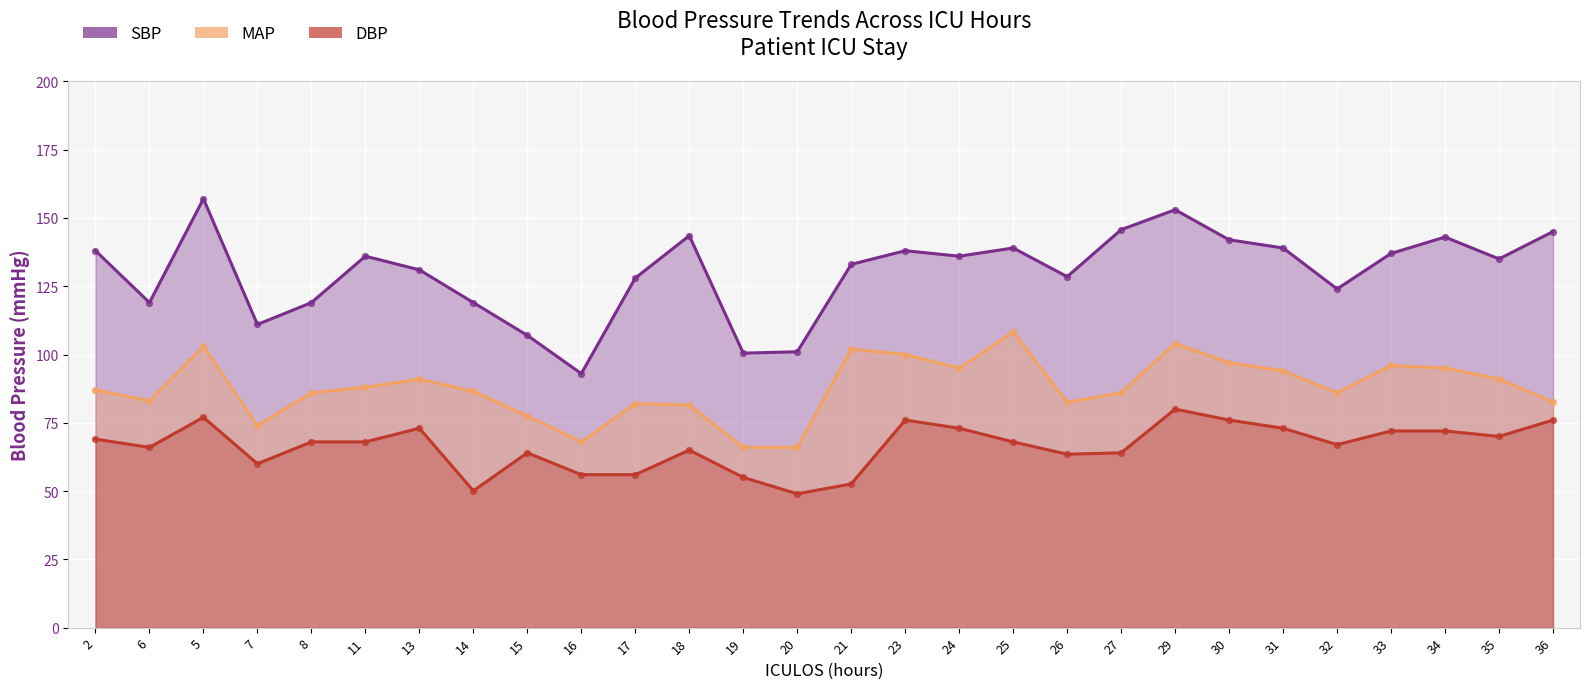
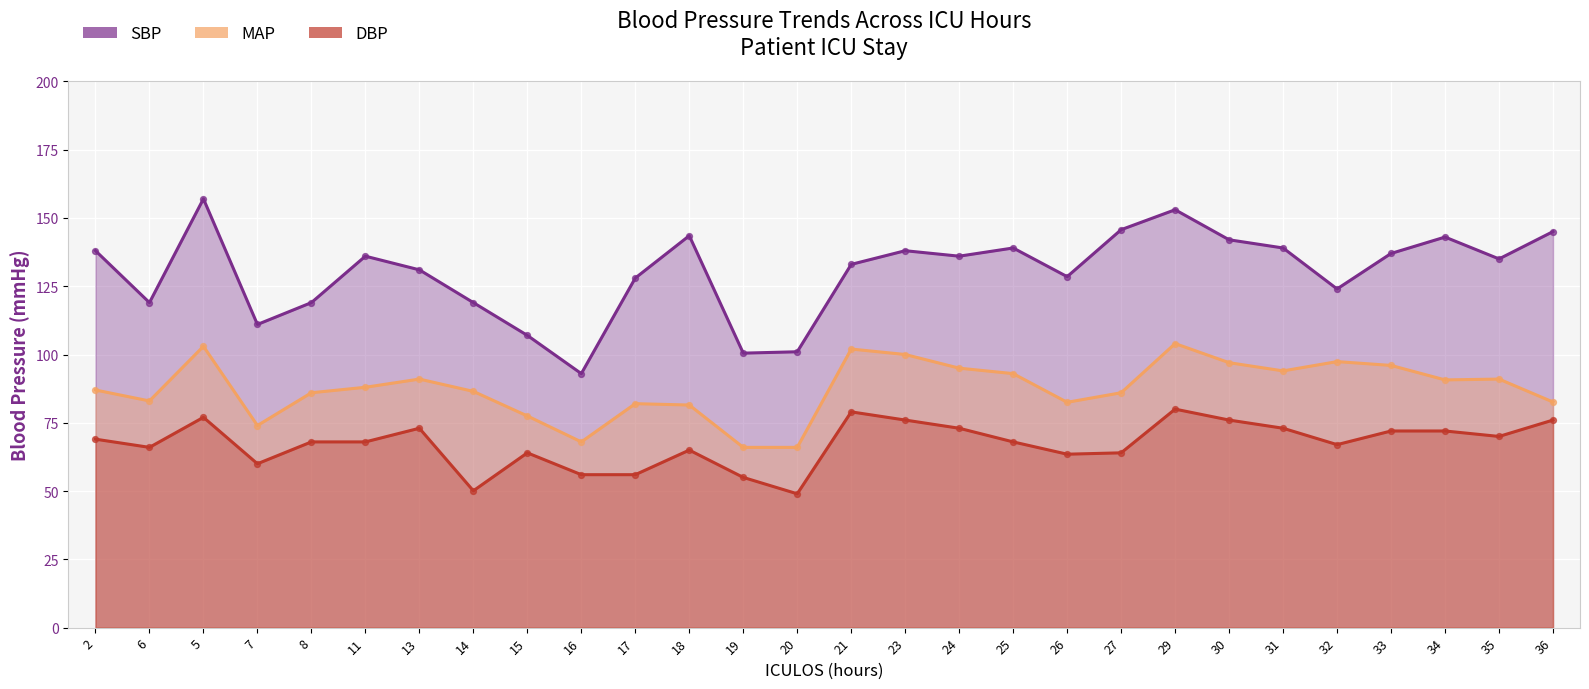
  {
    "SBP": {
      "2": 138,
      "6": 119,
      "5": 157,
      "7": 111,
      "8": 119,
      "11": 136,
      "13": 131,
      "14": 119,
      "15": 107,
      "16": 93,
      "17": 128,
      "18": 144,
      "19": 101,
      "20": 101,
      "21": 133,
      "23": 138,
      "24": 136,
      "25": 139,
      "26": 129,
      "27": 146,
      "29": 153,
      "30": 142,
      "31": 139,
      "32": 124,
      "33": 137,
      "34": 143,
      "35": 135,
      "36": 145
    },
    "MAP": {
      "2": 87,
      "6": 83,
      "5": 103,
      "7": 74,
      "8": 86,
      "11": 88,
      "13": 91,
      "14": 87,
      "15": 78,
      "16": 68,
      "17": 82,
      "18": 82,
      "19": 66,
      "20": 66,
      "21": 102,
      "23": 100,
      "24": 95,
-     "25": 108,
+     "25": 93,
      "26": 83,
      "27": 86,
      "29": 104,
      "30": 97,
      "31": 94,
-     "32": 86,
+     "32": 97,
      "33": 96,
-     "34": 95,
+     "34": 91,
      "35": 91,
      "36": 83
    },
    "DBP": {
      "2": 69,
      "6": 66,
      "5": 77,
      "7": 60,
      "8": 68,
      "11": 68,
      "13": 73,
      "14": 50,
      "15": 64,
      "16": 56,
      "17": 56,
      "18": 65,
      "19": 55,
      "20": 49,
-     "21": 53,
+     "21": 79,
      "23": 76,
      "24": 73,
      "25": 68,
      "26": 64,
      "27": 64,
      "29": 80,
      "30": 76,
      "31": 73,
      "32": 67,
      "33": 72,
      "34": 72,
      "35": 70,
      "36": 76
    }
  }
